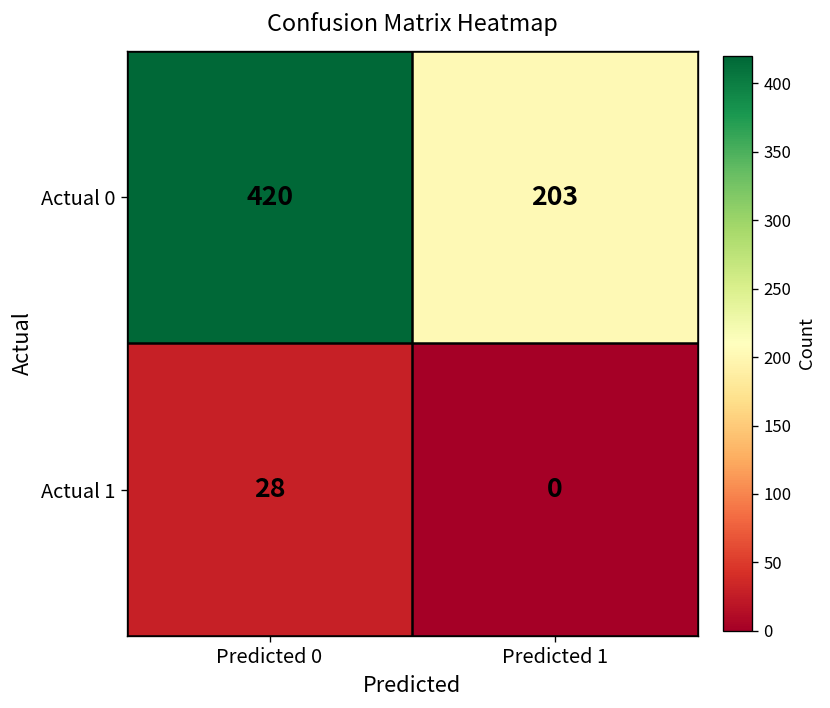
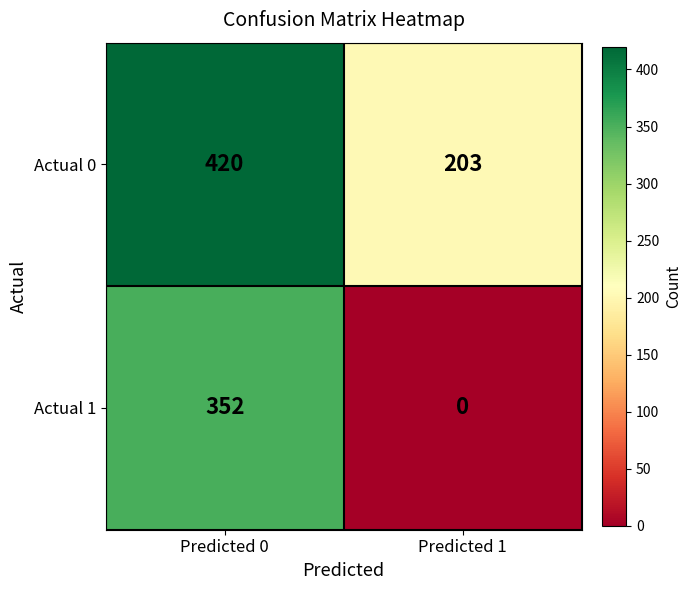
  {
    "Actual 0": {
      "Predicted 0": 420,
      "Predicted 1": 203
    },
    "Actual 1": {
-     "Predicted 0": 28,
+     "Predicted 0": 352,
      "Predicted 1": 0
    }
  }
